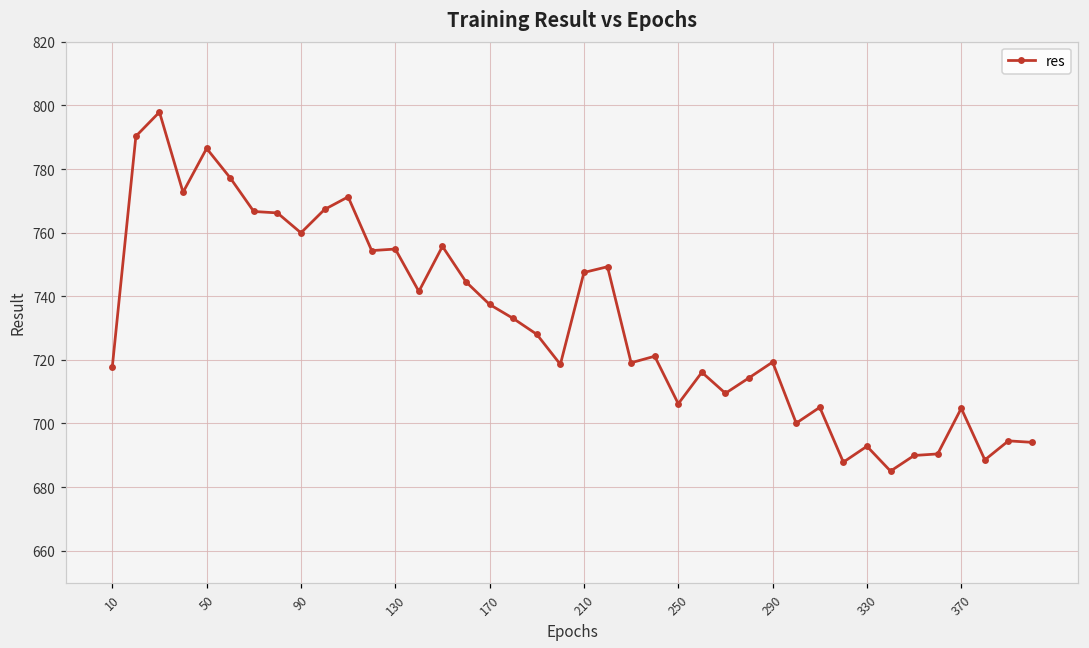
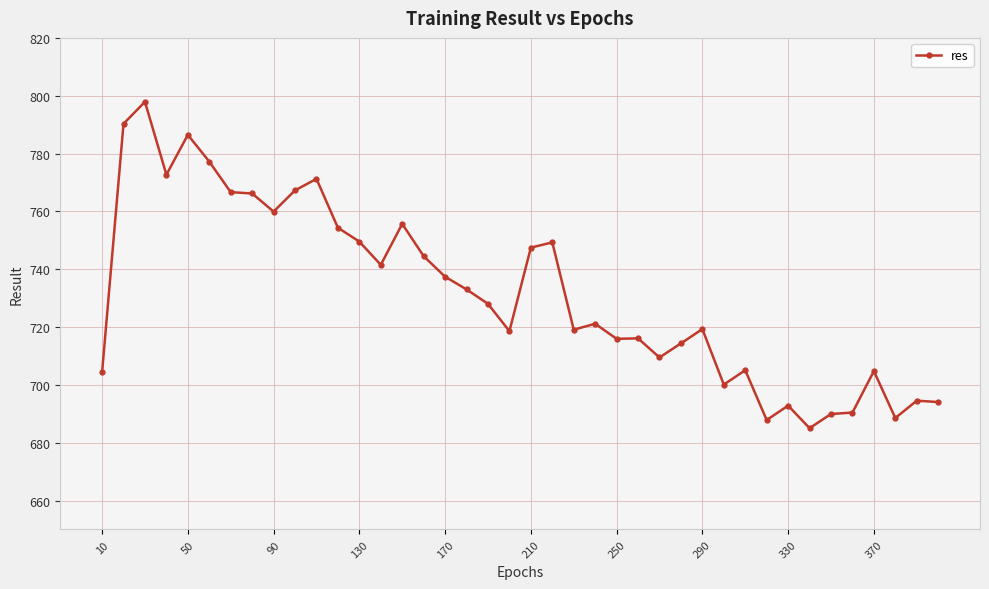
  {
-   "10": 718,
+   "10": 704,
    "50": 786,
    "90": 760,
-   "130": 755,
+   "130": 750,
    "170": 737,
    "210": 747,
-   "250": 706,
+   "250": 716,
    "290": 719,
    "330": 693,
    "370": 705
  }
